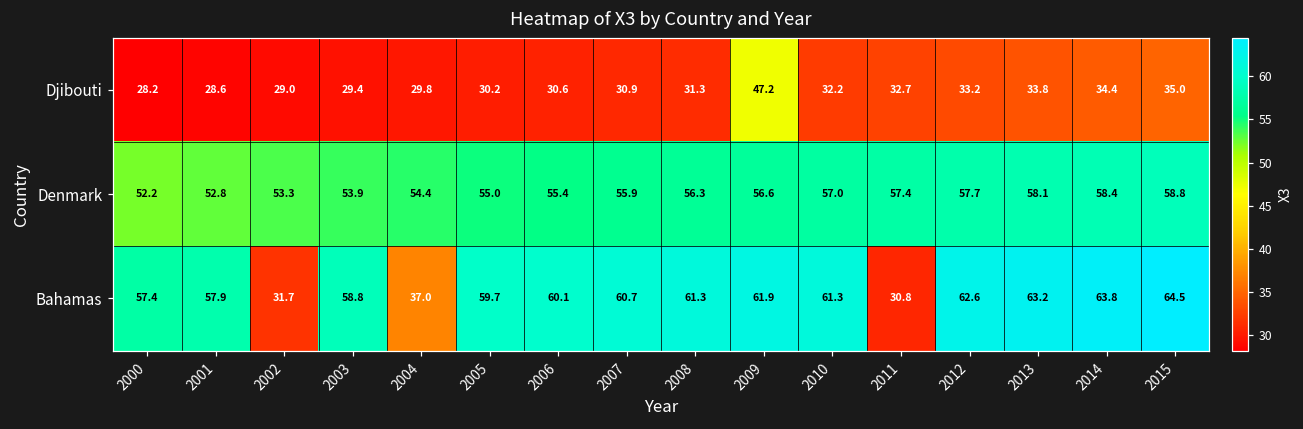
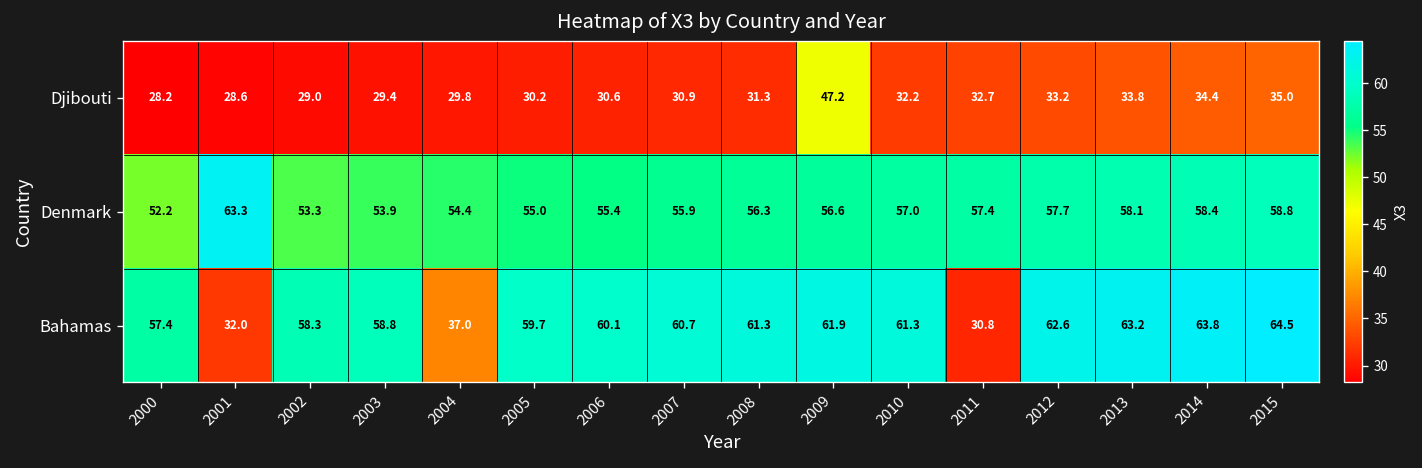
  {
    "Djibouti": {
      "2000": 28.2,
      "2001": 28.6,
      "2002": 29.0,
      "2003": 29.4,
      "2004": 29.8,
      "2005": 30.2,
      "2006": 30.6,
      "2007": 30.9,
      "2008": 31.3,
      "2009": 47.2,
      "2010": 32.2,
      "2011": 32.7,
      "2012": 33.2,
      "2013": 33.8,
      "2014": 34.4,
      "2015": 35.0
    },
    "Denmark": {
      "2000": 52.2,
-     "2001": 52.8,
+     "2001": 63.3,
      "2002": 53.3,
      "2003": 53.9,
      "2004": 54.4,
      "2005": 55.0,
      "2006": 55.4,
      "2007": 55.9,
      "2008": 56.3,
      "2009": 56.6,
      "2010": 57.0,
      "2011": 57.4,
      "2012": 57.7,
      "2013": 58.1,
      "2014": 58.4,
      "2015": 58.8
    },
    "Bahamas": {
      "2000": 57.4,
-     "2001": 57.9,
-     "2002": 31.7,
+     "2001": 32.0,
+     "2002": 58.3,
      "2003": 58.8,
      "2004": 37.0,
      "2005": 59.7,
      "2006": 60.1,
      "2007": 60.7,
      "2008": 61.3,
      "2009": 61.9,
      "2010": 61.3,
      "2011": 30.8,
      "2012": 62.6,
      "2013": 63.2,
      "2014": 63.8,
      "2015": 64.5
    }
  }
